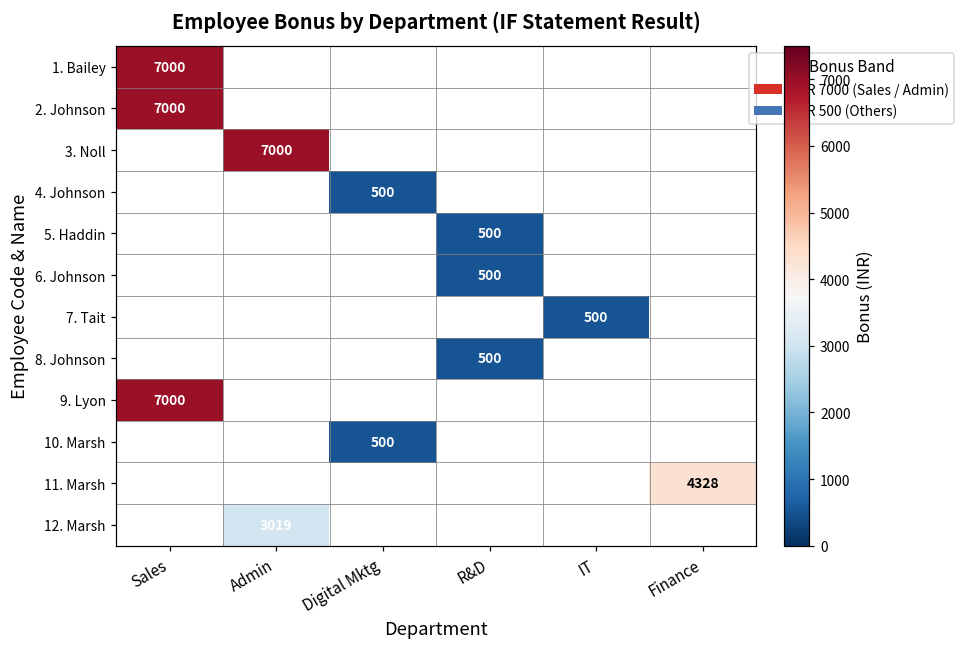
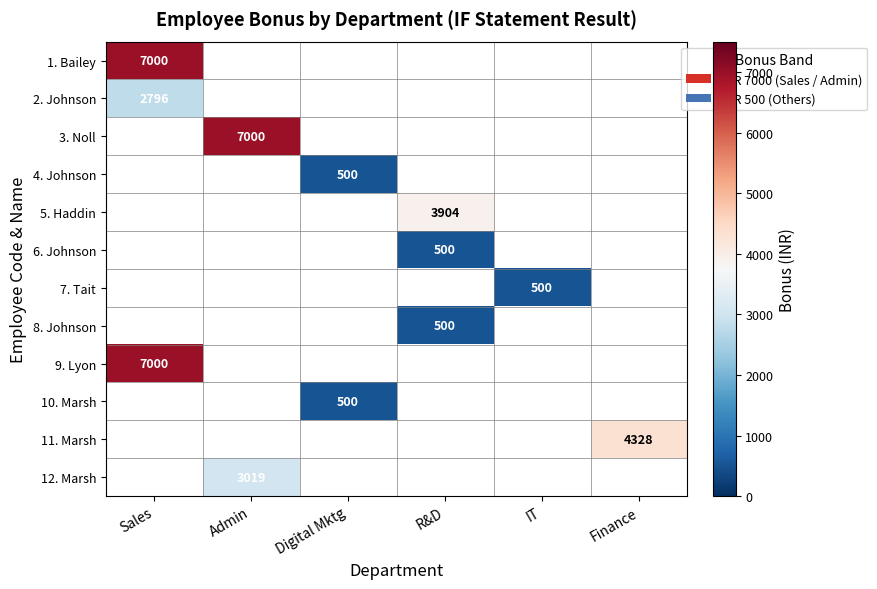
  {
    "1. Bailey": {
      "Sales": 7000
    },
    "2. Johnson": {
-     "Sales": 7000
+     "Sales": 2796
    },
    "3. Noll": {
      "Admin": 7000
    },
    "4. Johnson": {
      "Digital Mktg": 500
    },
    "5. Haddin": {
-     "R&D": 500
+     "R&D": 3904
    },
    "6. Johnson": {
      "R&D": 500
    },
    "7. Tait": {
      "IT": 500
    },
    "8. Johnson": {
      "R&D": 500
    },
    "9. Lyon": {
      "Sales": 7000
    },
    "10. Marsh": {
      "Digital Mktg": 500
    },
    "11. Marsh": {
      "Finance": 4328
    }
  }
